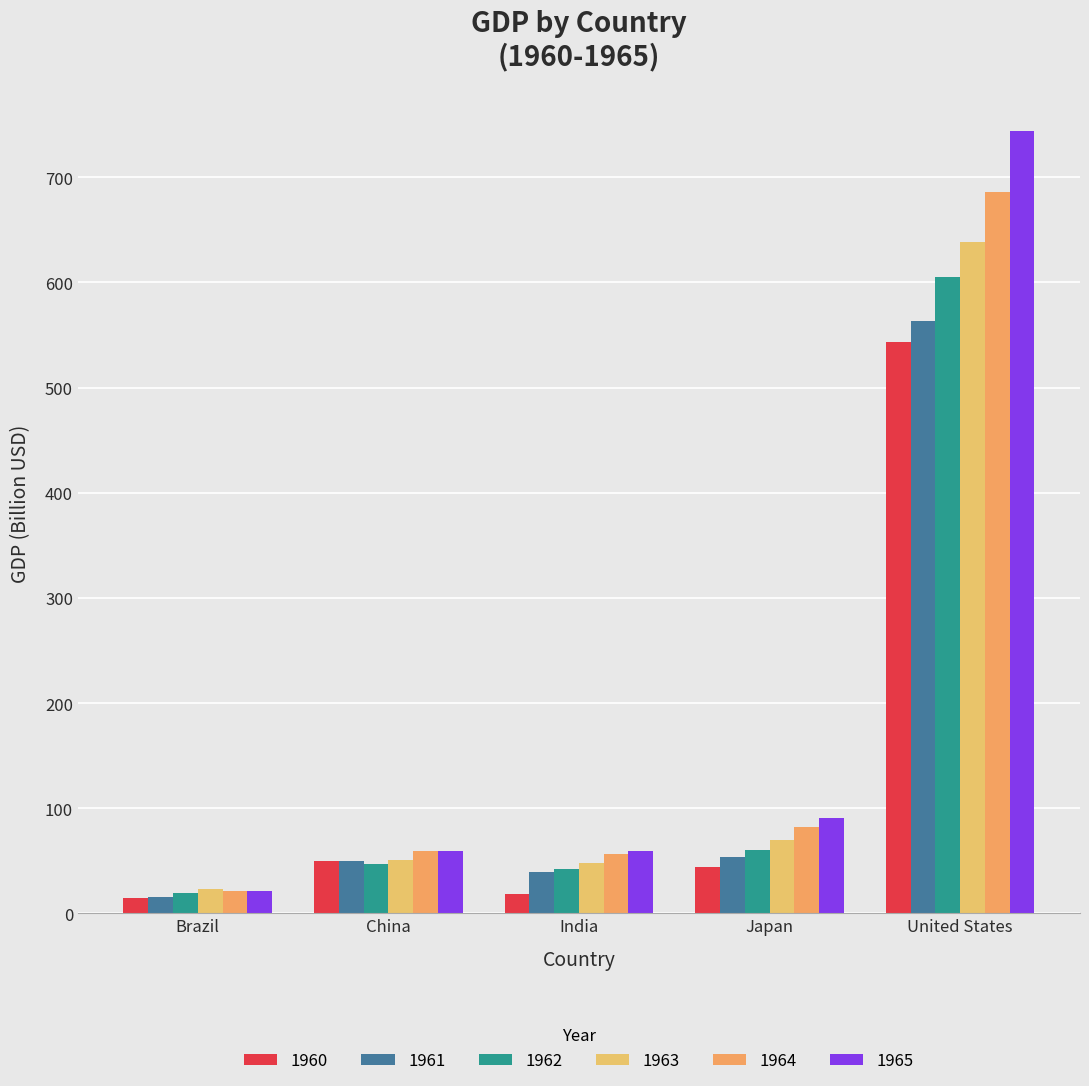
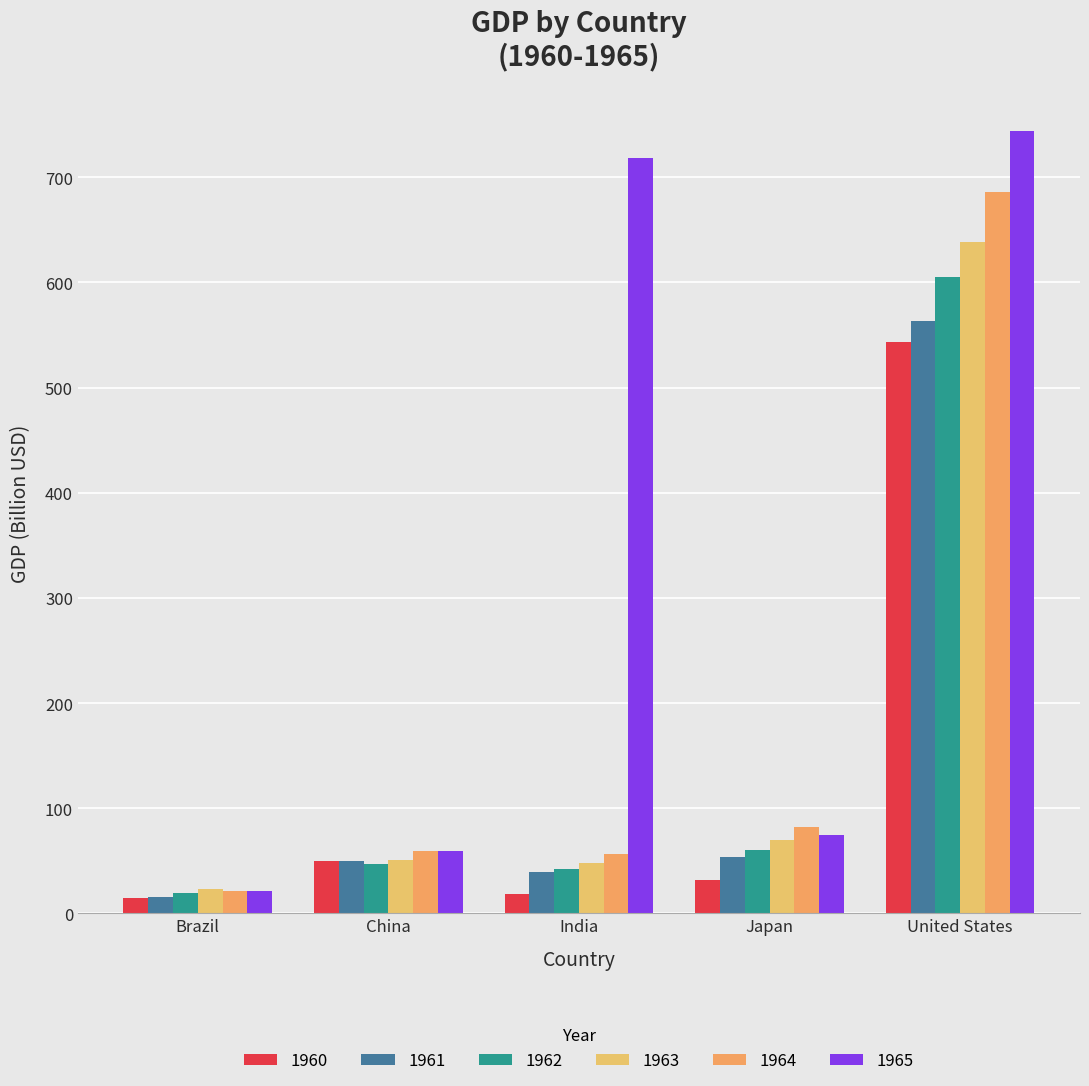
  {
    "1960": {
      "Brazil": 15,
      "China": 50,
      "India": 19,
-     "Japan": 44,
+     "Japan": 32,
      "United States": 543
    },
    "1965": {
      "Brazil": 22,
      "China": 59,
-     "India": 60,
-     "Japan": 91,
+     "India": 718,
+     "Japan": 75,
      "United States": 744
    }
  }
